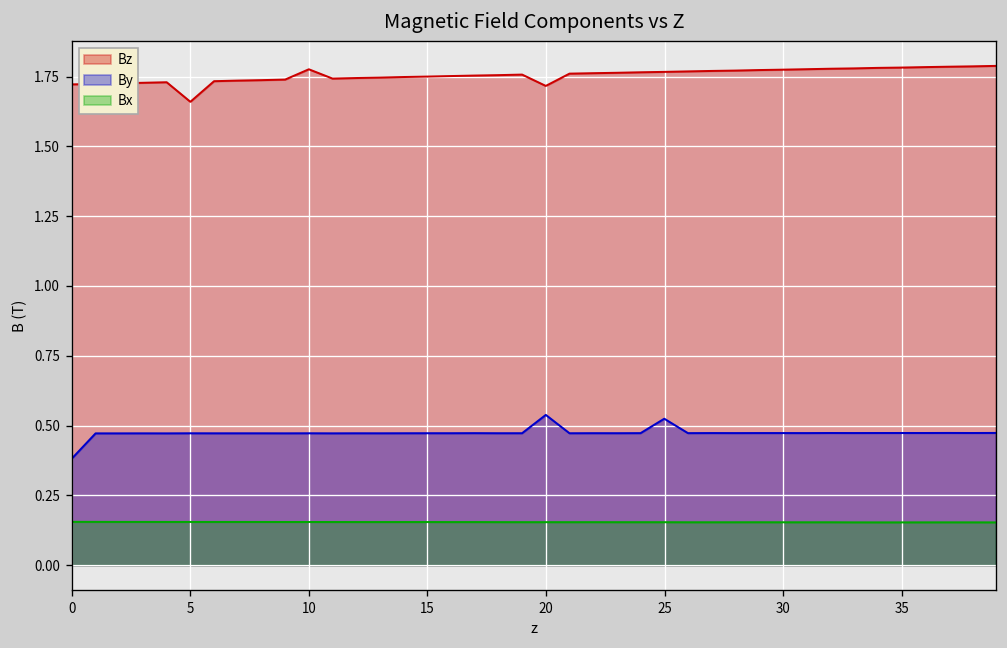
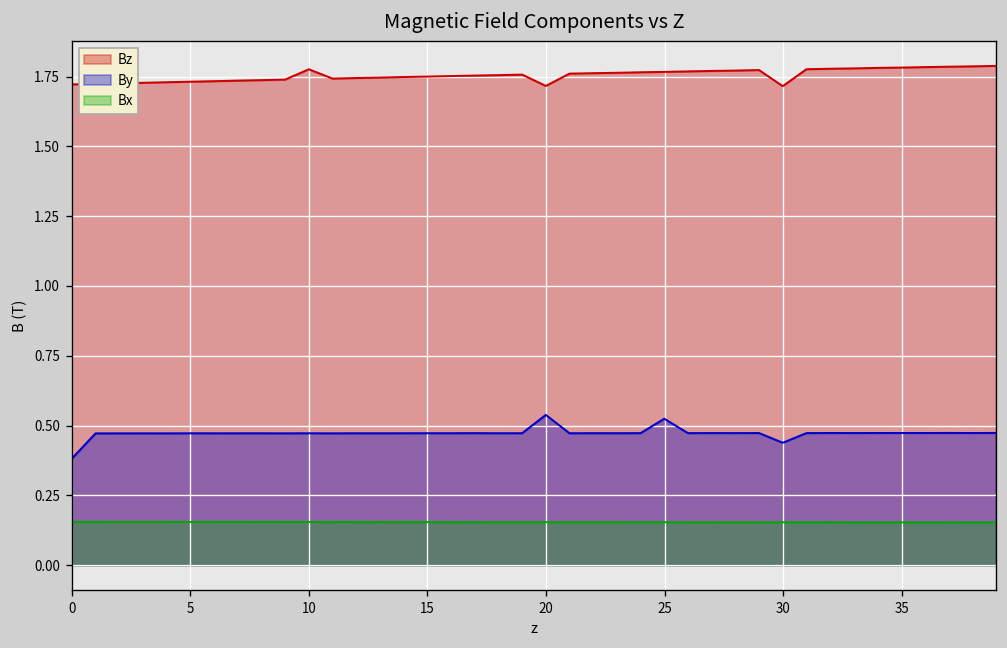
  {
    "Bz": {
      "0": 1.72,
-     "5": 1.66,
+     "5": 1.73,
      "10": 1.78,
      "15": 1.75,
      "20": 1.72,
      "25": 1.77,
-     "30": 1.77,
+     "30": 1.72,
      "35": 1.78
    },
    "By": {
      "0": 0.38,
      "5": 0.47,
      "10": 0.47,
      "15": 0.47,
      "20": 0.54,
      "25": 0.52,
-     "30": 0.47,
+     "30": 0.44,
      "35": 0.47
    },
    "Bx": {
      "0": 0.15,
      "5": 0.15,
      "10": 0.15,
      "15": 0.15,
      "20": 0.15,
      "25": 0.15,
      "30": 0.15,
      "35": 0.15
    }
  }
